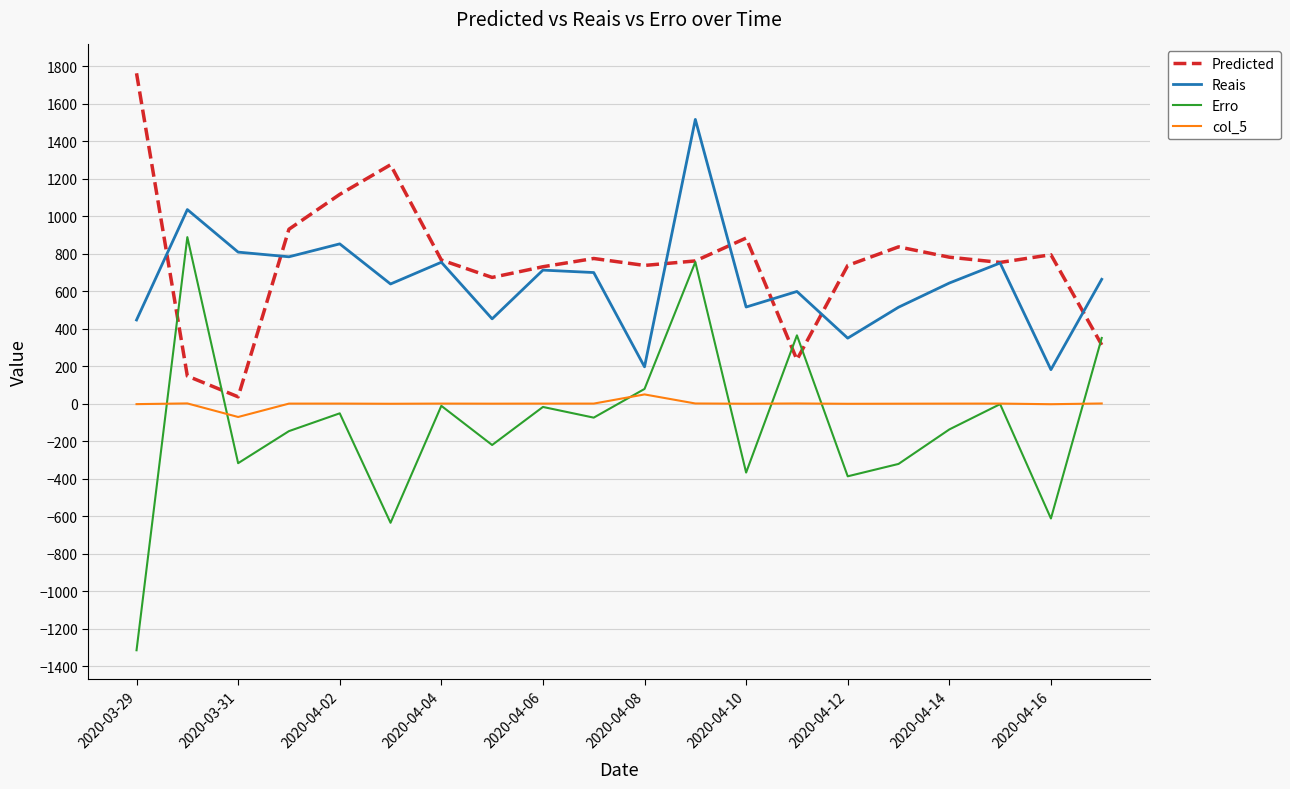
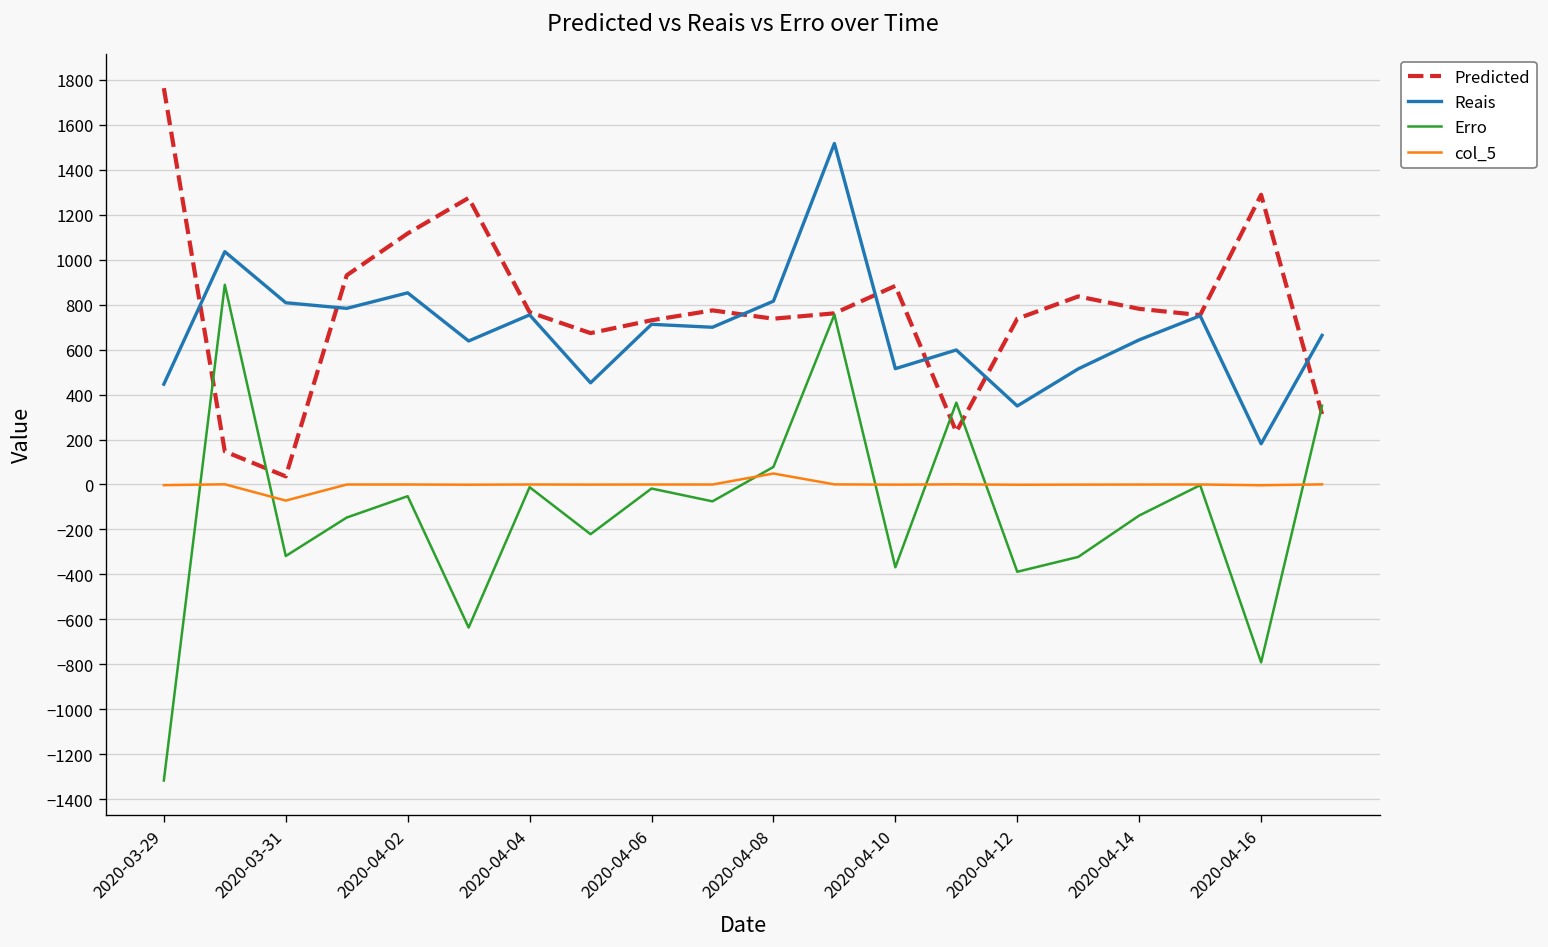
  {
    "Predicted": {
      "2020-03-29": 1760,
      "2020-03-31": 40,
      "2020-04-02": 1120,
      "2020-04-06": 730,
      "2020-04-08": 740,
      "2020-04-10": 880,
      "2020-04-12": 740,
      "2020-04-14": 780,
-     "2020-04-16": 790
+     "2020-04-16": 1290
    },
    "Reais": {
      "2020-03-29": 450,
      "2020-03-31": 810,
      "2020-04-02": 850,
      "2020-04-06": 710,
-     "2020-04-08": 200,
+     "2020-04-08": 820,
      "2020-04-10": 520,
      "2020-04-12": 350,
      "2020-04-14": 640,
      "2020-04-16": 180
    },
    "Erro": {
      "2020-03-29": -1320,
      "2020-03-31": -320,
      "2020-04-02": -50,
      "2020-04-06": -20,
      "2020-04-08": 80,
      "2020-04-10": -370,
      "2020-04-12": -390,
      "2020-04-14": -140,
-     "2020-04-16": -610
+     "2020-04-16": -790
    },
    "col_5": {
      "2020-03-29": 0,
      "2020-03-31": -70,
      "2020-04-02": 0,
      "2020-04-06": 0,
      "2020-04-08": 50,
      "2020-04-10": 0,
      "2020-04-12": 0,
      "2020-04-14": 0,
      "2020-04-16": 0
    }
  }
